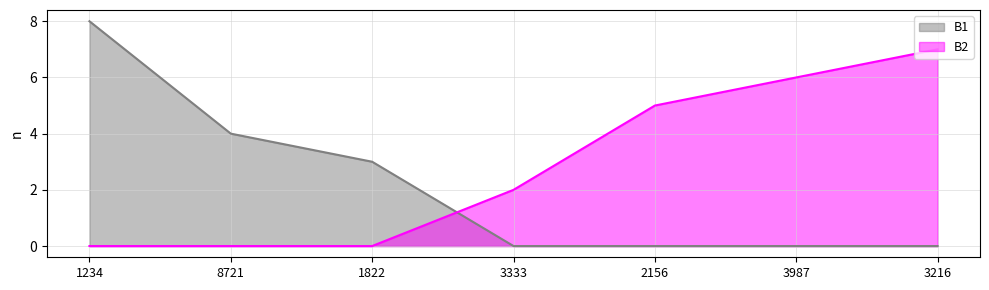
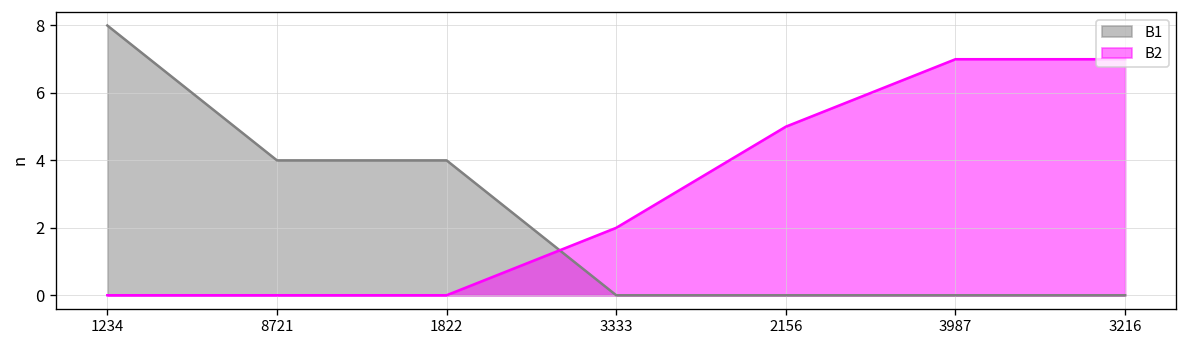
  {
    "B1": {
      "1234": 8,
      "8721": 4,
-     "1822": 3,
+     "1822": 4,
      "3333": 0,
      "2156": 0,
      "3987": 0,
      "3216": 0
    },
    "B2": {
      "1234": 0,
      "8721": 0,
      "1822": 0,
      "3333": 2,
      "2156": 5,
-     "3987": 6
+     "3987": 7
    }
  }
